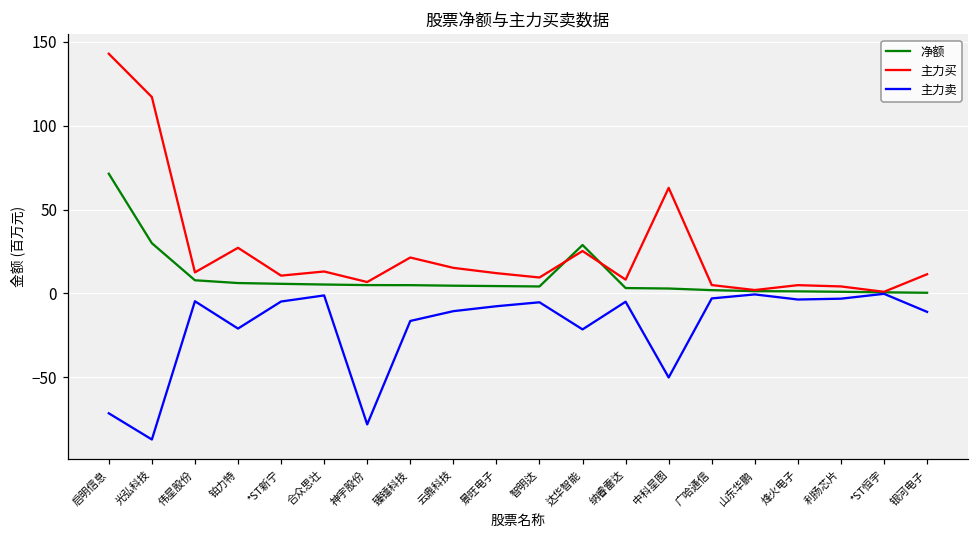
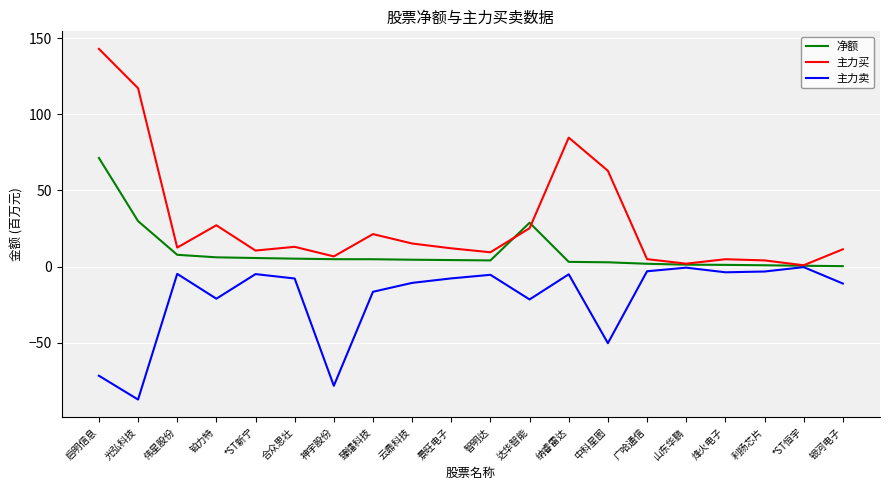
  {
    "净额": {
      "启明信息": 71,
      "光弘科技": 30,
      "伟星股份": 8,
      "铂力特": 6,
      "*ST新宁": 6,
      "合众思壮": 5,
      "神宇股份": 5,
      "臻镭科技": 5,
      "云鼎科技": 5,
      "景旺电子": 4,
      "智明达": 4,
      "达华智能": 29,
      "纳睿雷达": 3,
      "中科星图": 3,
      "广哈通信": 2,
      "烽火电子": 1,
      "利扬芯片": 1,
      "银河电子": 0
    },
    "主力买": {
      "启明信息": 143,
      "光弘科技": 117,
      "伟星股份": 13,
      "铂力特": 27,
      "*ST新宁": 11,
      "合众思壮": 13,
      "神宇股份": 7,
      "臻镭科技": 21,
      "云鼎科技": 15,
      "景旺电子": 12,
      "智明达": 9,
      "达华智能": 25,
-     "纳睿雷达": 8,
+     "纳睿雷达": 85,
      "中科星图": 63,
      "广哈通信": 5,
      "烽火电子": 5,
      "利扬芯片": 4,
      "银河电子": 11
    },
    "主力卖": {
      "启明信息": -72,
      "光弘科技": -87,
      "伟星股份": -5,
      "铂力特": -21,
      "*ST新宁": -5,
-     "合众思壮": -1,
+     "合众思壮": -8,
      "神宇股份": -78,
      "臻镭科技": -16,
      "云鼎科技": -11,
      "景旺电子": -8,
      "智明达": -5,
      "达华智能": -22,
      "纳睿雷达": -5,
      "中科星图": -50,
      "广哈通信": -3,
      "山东华鹏": -1,
      "烽火电子": -4,
      "利扬芯片": -3,
      "银河电子": -11
    }
  }
